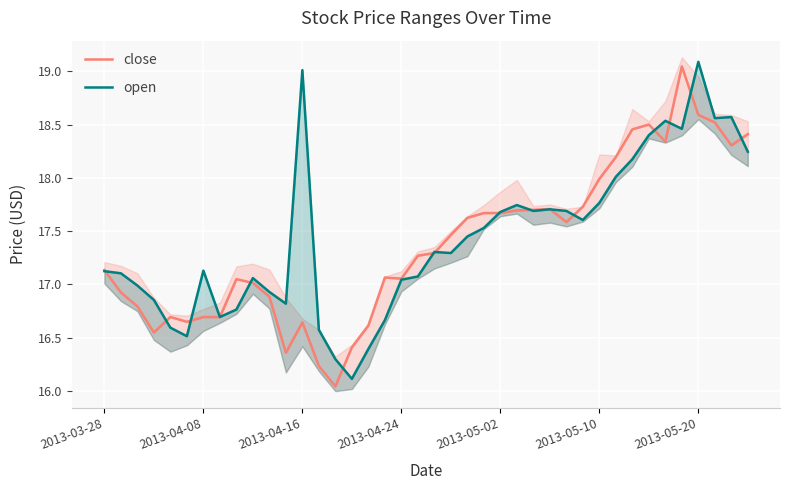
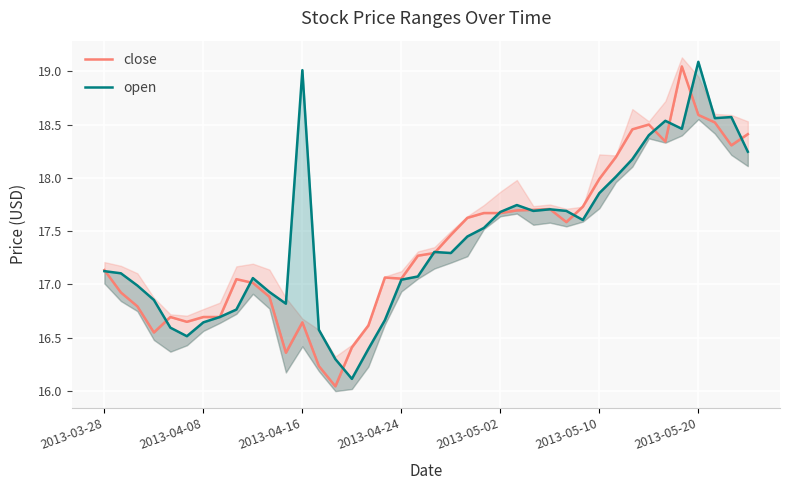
  {
    "open": {
-     "2013-04-08": 17.13,
+     "2013-04-08": 16.65,
      "2013-04-16": 19.01,
-     "2013-05-10": 17.77,
+     "2013-05-10": 17.86,
      "2013-05-20": 19.09
    }
  }
